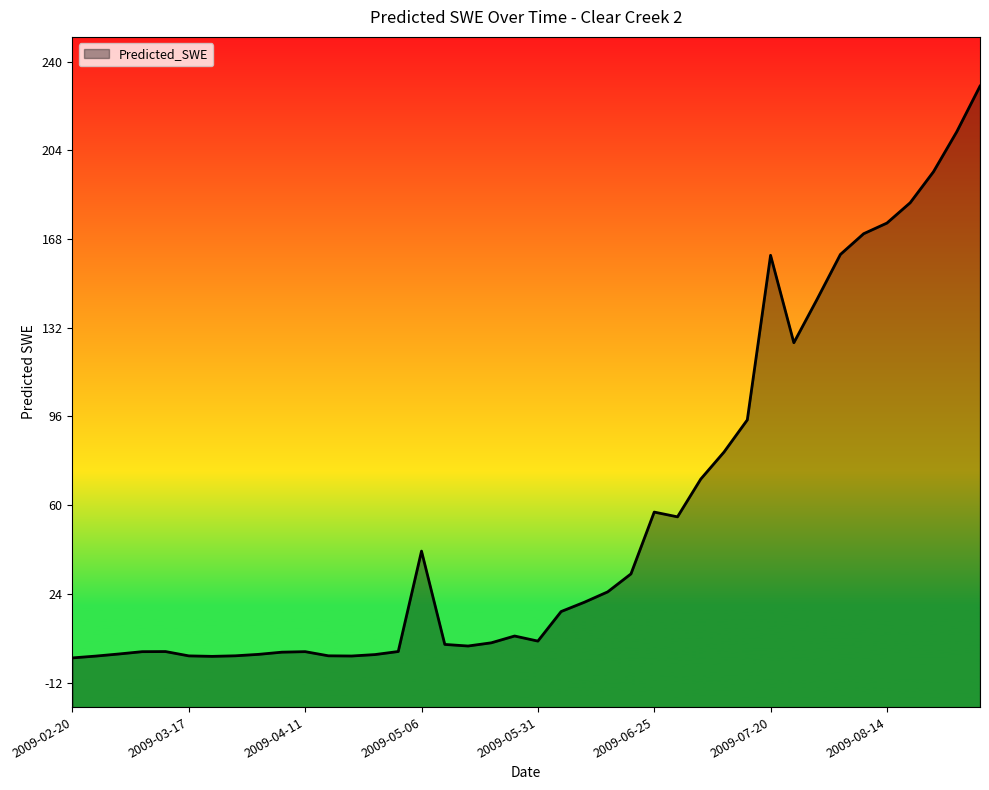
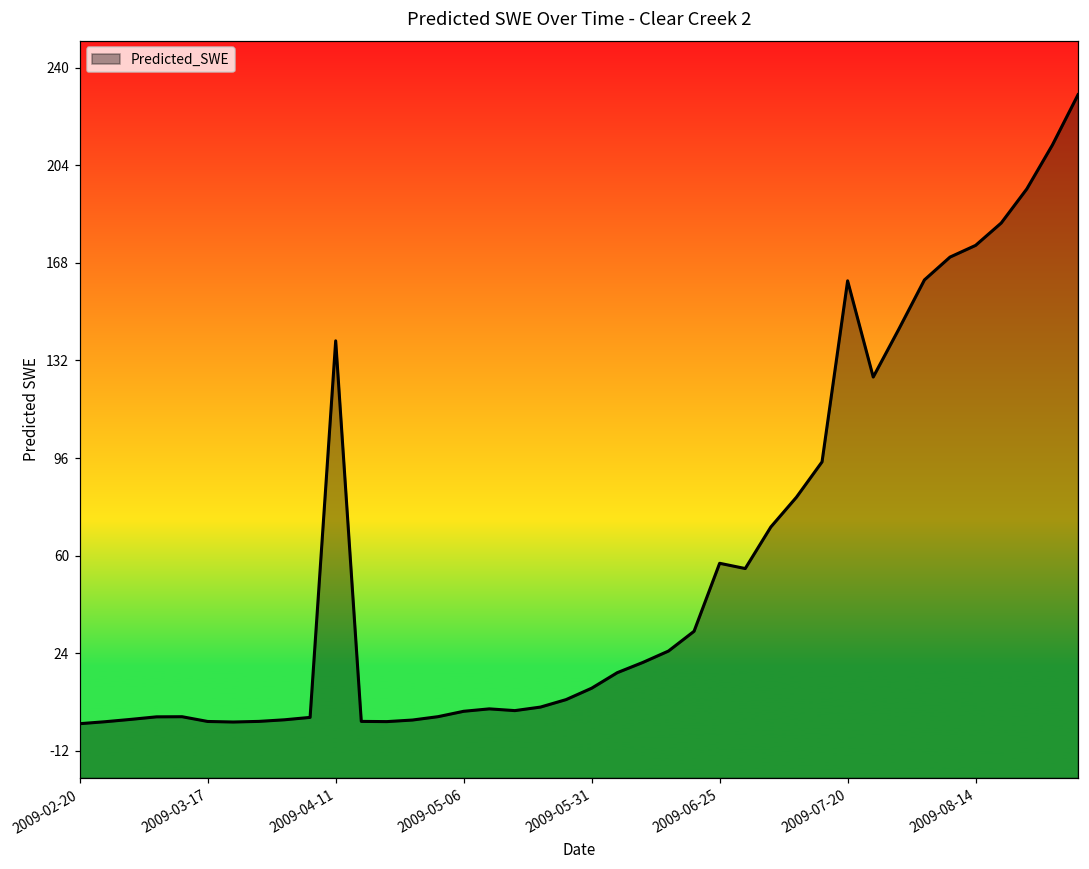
  {
    "2009-02-20": -2,
    "2009-03-17": -1,
-   "2009-04-11": 0,
-   "2009-05-06": 41,
-   "2009-05-31": 5,
+   "2009-04-11": 139,
+   "2009-05-06": 2,
+   "2009-05-31": 11,
    "2009-06-25": 57,
    "2009-07-20": 161,
    "2009-08-14": 174
  }
